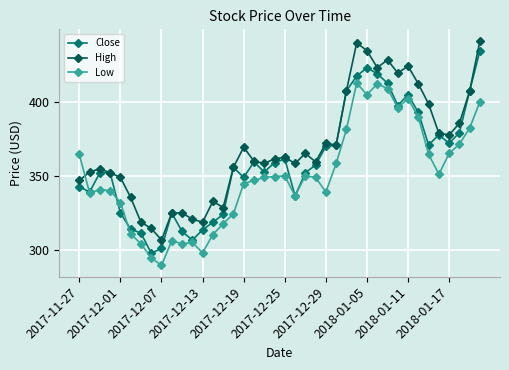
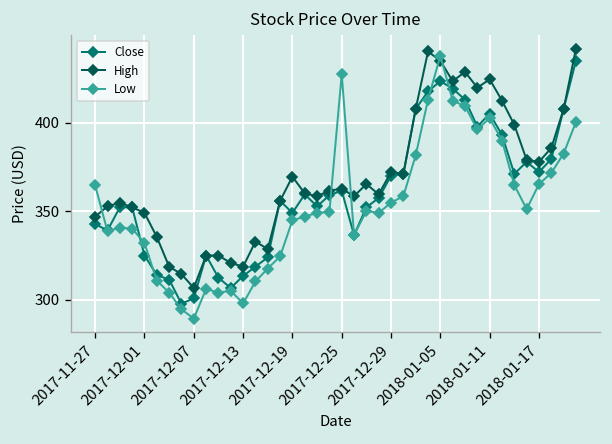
  {
    "Low": {
      "2017-11-27": 365,
      "2017-12-01": 332,
      "2017-12-07": 289,
      "2017-12-13": 298,
      "2017-12-19": 345,
-     "2017-12-25": 350,
-     "2017-12-29": 339,
-     "2018-01-05": 405,
+     "2017-12-25": 428,
+     "2017-12-29": 355,
+     "2018-01-05": 438,
      "2018-01-11": 403,
      "2018-01-17": 365
    }
  }
